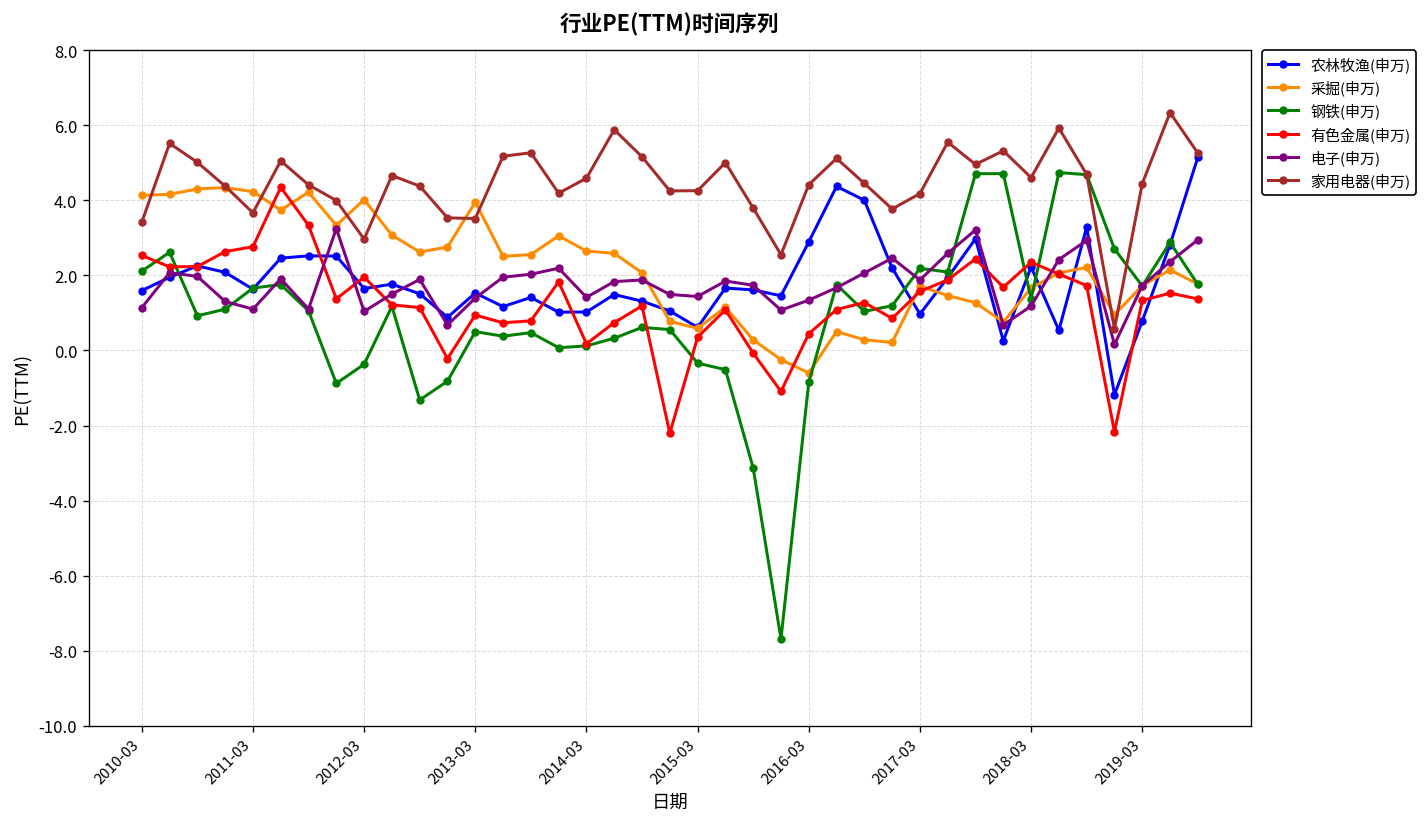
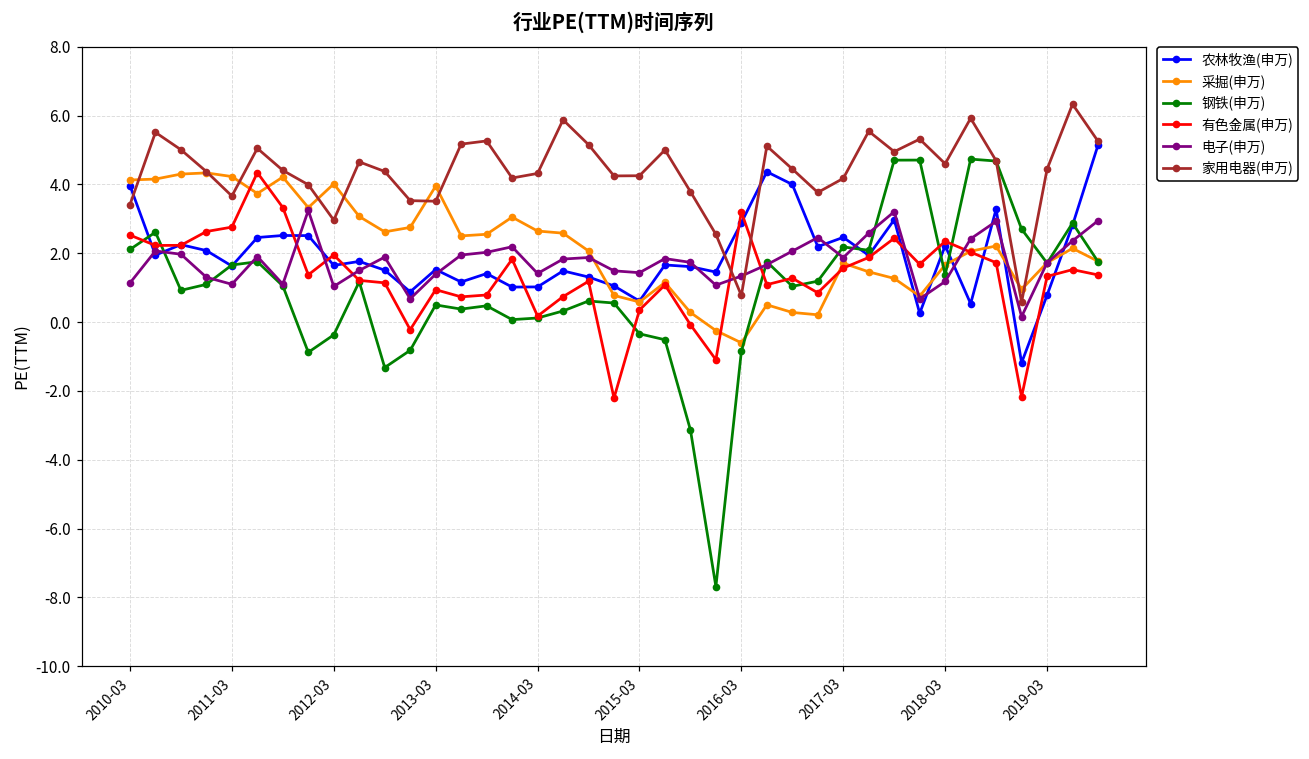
  {
    "农林牧渔(申万)": {
-     "2010-03": 1.6,
+     "2010-03": 4.0,
      "2012-03": 1.6,
      "2013-03": 1.5,
      "2014-03": 1.0,
      "2016-03": 2.9,
-     "2017-03": 1.0,
+     "2017-03": 2.5,
      "2018-03": 2.2,
      "2019-03": 0.8
    },
    "采掘(申万)": {
      "2010-03": 4.1,
      "2011-03": 4.2,
      "2012-03": 4.0,
      "2013-03": 4.0,
      "2014-03": 2.6,
      "2016-03": -0.6,
      "2017-03": 1.7,
      "2018-03": 1.7
    },
    "钢铁(申万)": {
      "2010-03": 2.1,
      "2012-03": -0.4,
      "2013-03": 0.5,
      "2015-03": -0.3,
      "2016-03": -0.8,
      "2017-03": 2.2,
      "2018-03": 1.4
    },
    "有色金属(申万)": {
      "2010-03": 2.5,
      "2011-03": 2.8,
      "2012-03": 2.0,
      "2013-03": 0.9,
      "2015-03": 0.4,
-     "2016-03": 0.4,
+     "2016-03": 3.2,
      "2017-03": 1.6,
      "2018-03": 2.3,
      "2019-03": 1.3
    },
    "电子(申万)": {
      "2010-03": 1.1,
      "2011-03": 1.1,
      "2012-03": 1.0,
      "2013-03": 1.4,
      "2014-03": 1.4,
      "2015-03": 1.4,
      "2016-03": 1.3,
      "2017-03": 1.9,
      "2018-03": 1.2
    },
    "家用电器(申万)": {
      "2010-03": 3.4,
      "2011-03": 3.7,
      "2012-03": 3.0,
      "2013-03": 3.5,
-     "2014-03": 4.6,
+     "2014-03": 4.3,
      "2015-03": 4.3,
-     "2016-03": 4.4,
+     "2016-03": 0.8,
      "2017-03": 4.2,
      "2018-03": 4.6,
      "2019-03": 4.4
    }
  }
